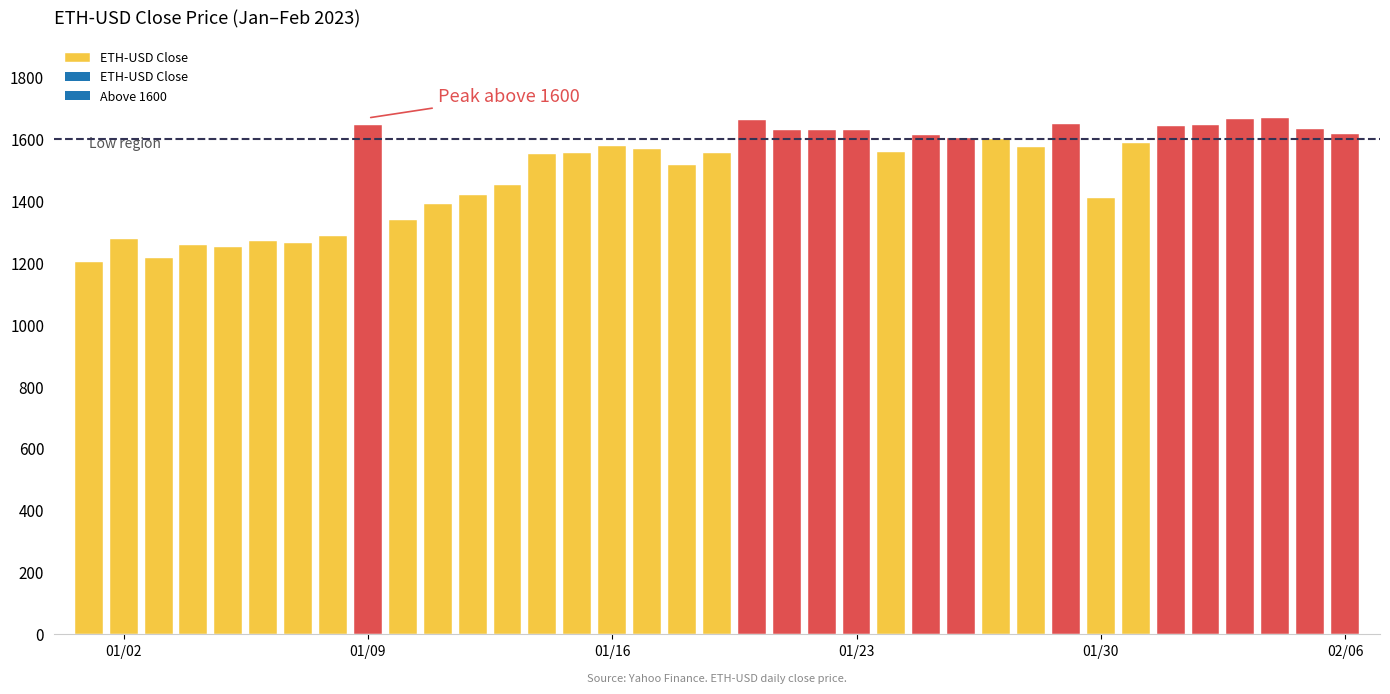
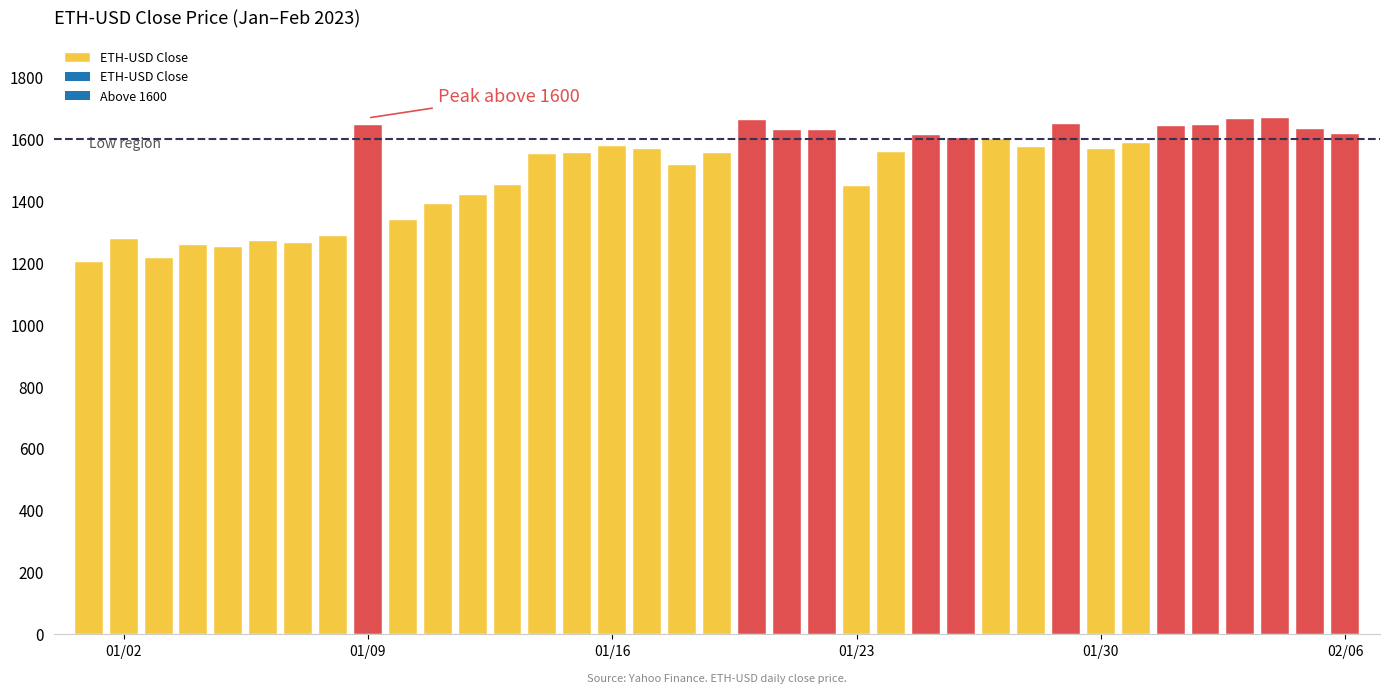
  {
    "01/02": 1280,
    "01/16": 1580,
-   "01/23": 1630,
-   "01/30": 1410,
+   "01/23": 1450,
+   "01/30": 1570,
    "02/06": 1620
  }
